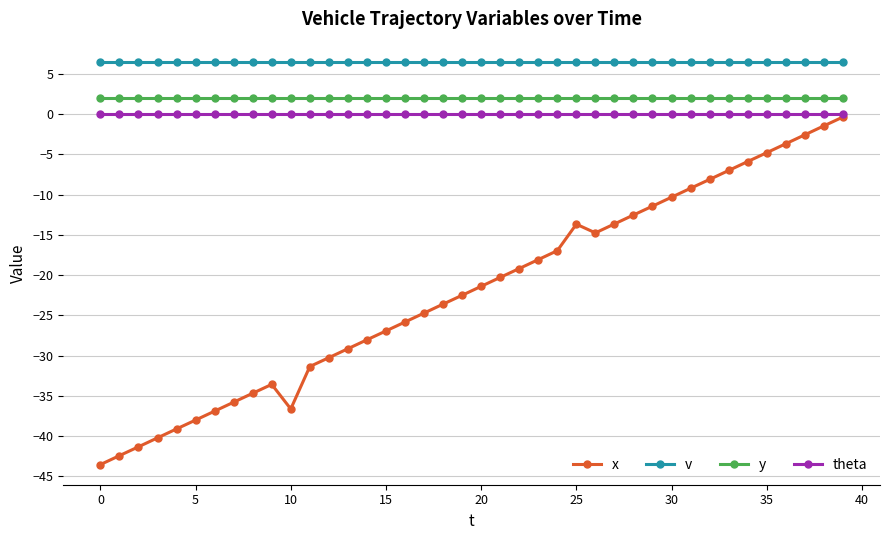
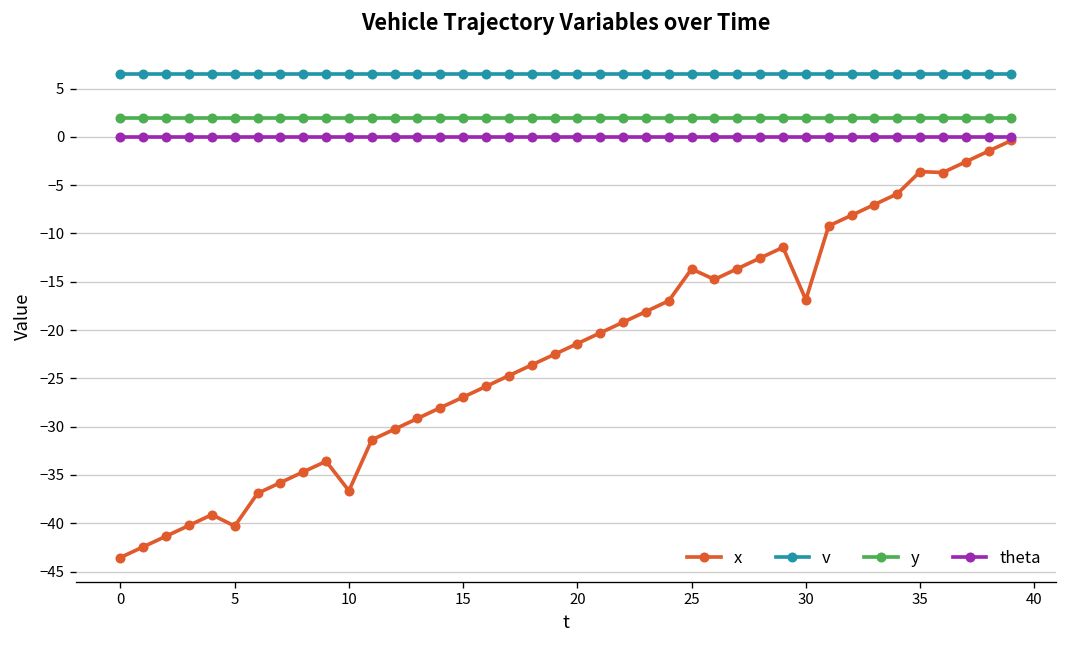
  {
    "x": {
      "0": -44,
-     "5": -38,
+     "5": -40,
      "10": -37,
      "15": -27,
      "20": -21,
      "25": -14,
-     "30": -10,
-     "35": -5
+     "30": -17,
+     "35": -4
    },
    "v": {
      "0": 6,
      "5": 6,
      "10": 6,
      "15": 6,
      "20": 6,
      "25": 6,
      "30": 6,
      "35": 6
    },
    "y": {
      "0": 2,
      "5": 2,
      "10": 2,
      "15": 2,
      "20": 2,
      "25": 2,
      "30": 2,
      "35": 2
    },
    "theta": {
      "0": 0,
      "5": 0,
      "10": 0,
      "15": 0,
      "20": 0,
      "25": 0,
      "30": 0,
      "35": 0
    }
  }
